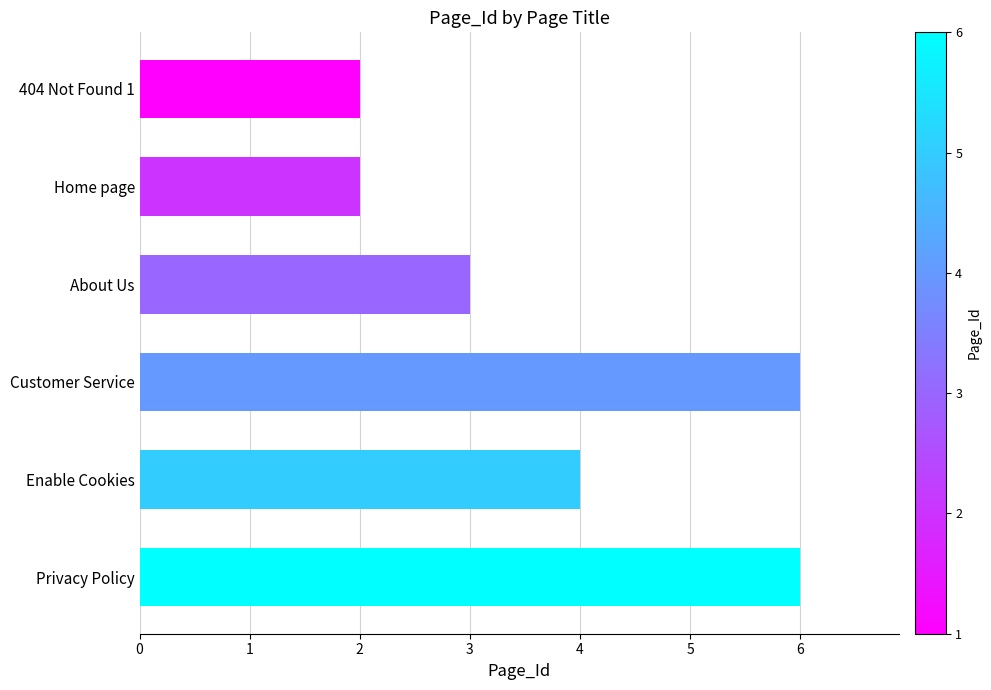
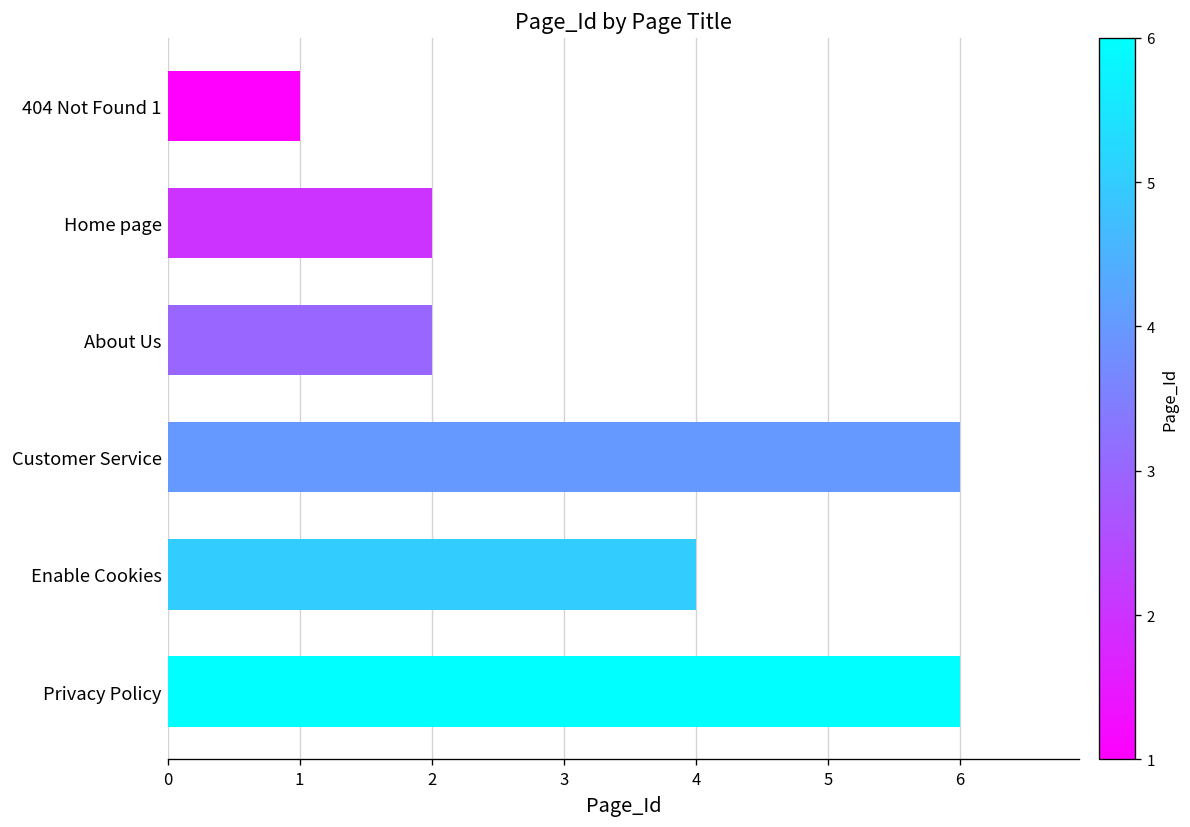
  {
-   "404 Not Found 1": 2,
+   "404 Not Found 1": 1,
    "Home page": 2,
-   "About Us": 3,
+   "About Us": 2,
    "Customer Service": 6,
    "Enable Cookies": 4,
    "Privacy Policy": 6
  }
